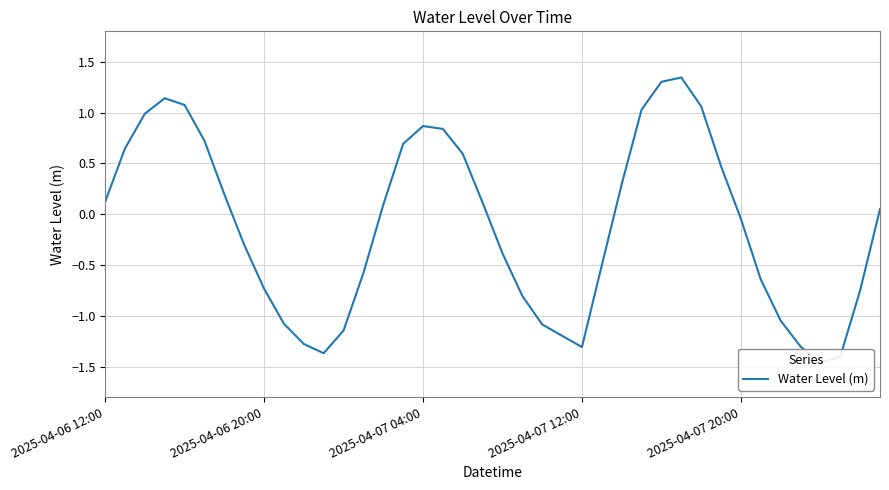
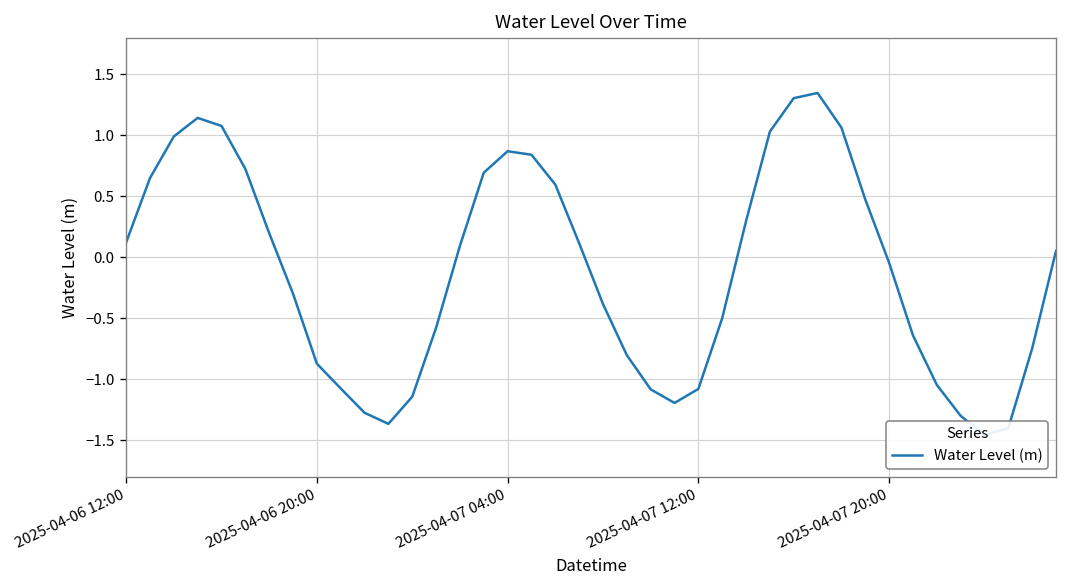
  {
    "2025-04-06 12:00": 0.12,
-   "2025-04-06 20:00": -0.73,
+   "2025-04-06 20:00": -0.87,
    "2025-04-07 04:00": 0.87,
-   "2025-04-07 12:00": -1.31,
+   "2025-04-07 12:00": -1.08,
    "2025-04-07 20:00": -0.05
  }
